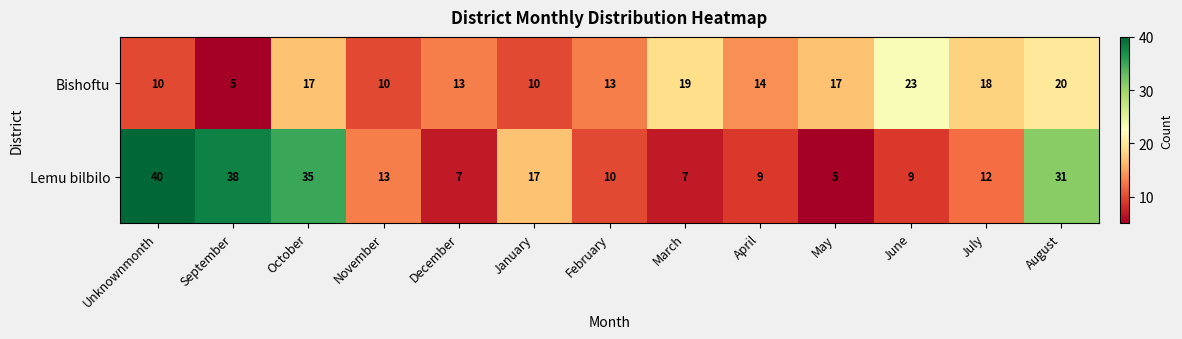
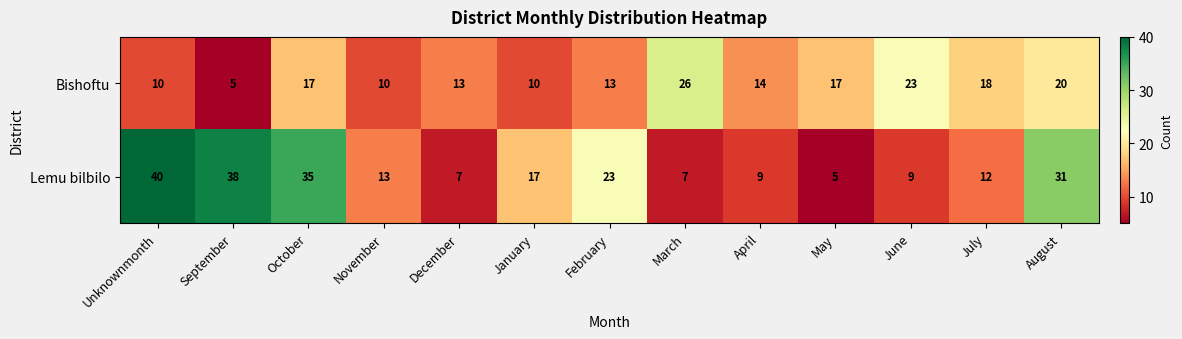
  {
    "Bishoftu": {
      "Unknownmonth": 10,
      "September": 5,
      "October": 17,
      "November": 10,
      "December": 13,
      "January": 10,
      "February": 13,
-     "March": 19,
+     "March": 26,
      "April": 14,
      "May": 17,
      "June": 23,
      "July": 18,
      "August": 20
    },
    "Lemu bilbilo": {
      "Unknownmonth": 40,
      "September": 38,
      "October": 35,
      "November": 13,
      "December": 7,
      "January": 17,
-     "February": 10,
+     "February": 23,
      "March": 7,
      "April": 9,
      "May": 5,
      "June": 9,
      "July": 12,
      "August": 31
    }
  }
